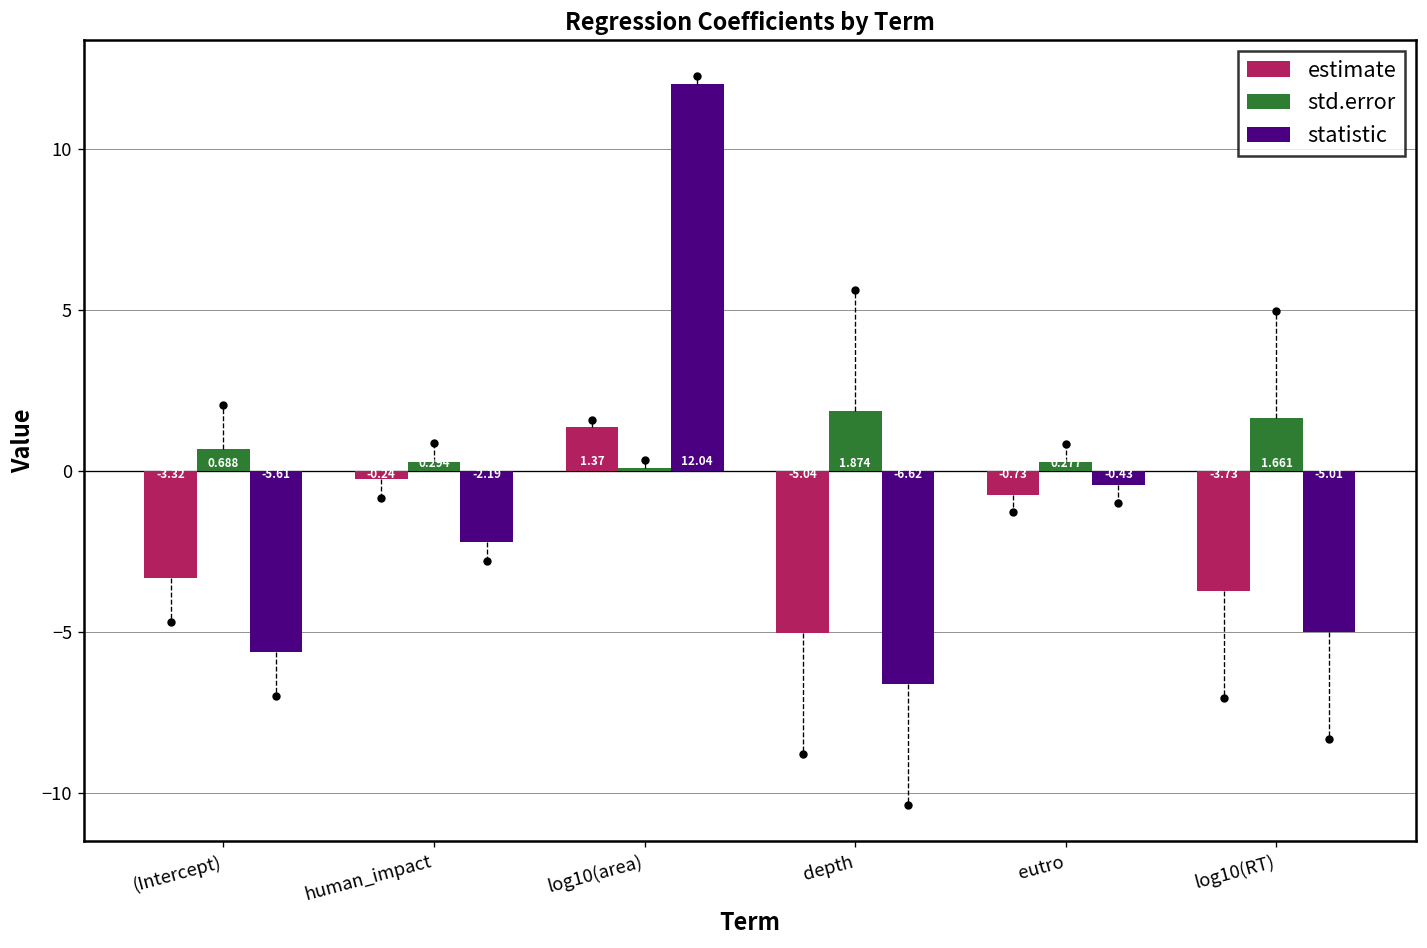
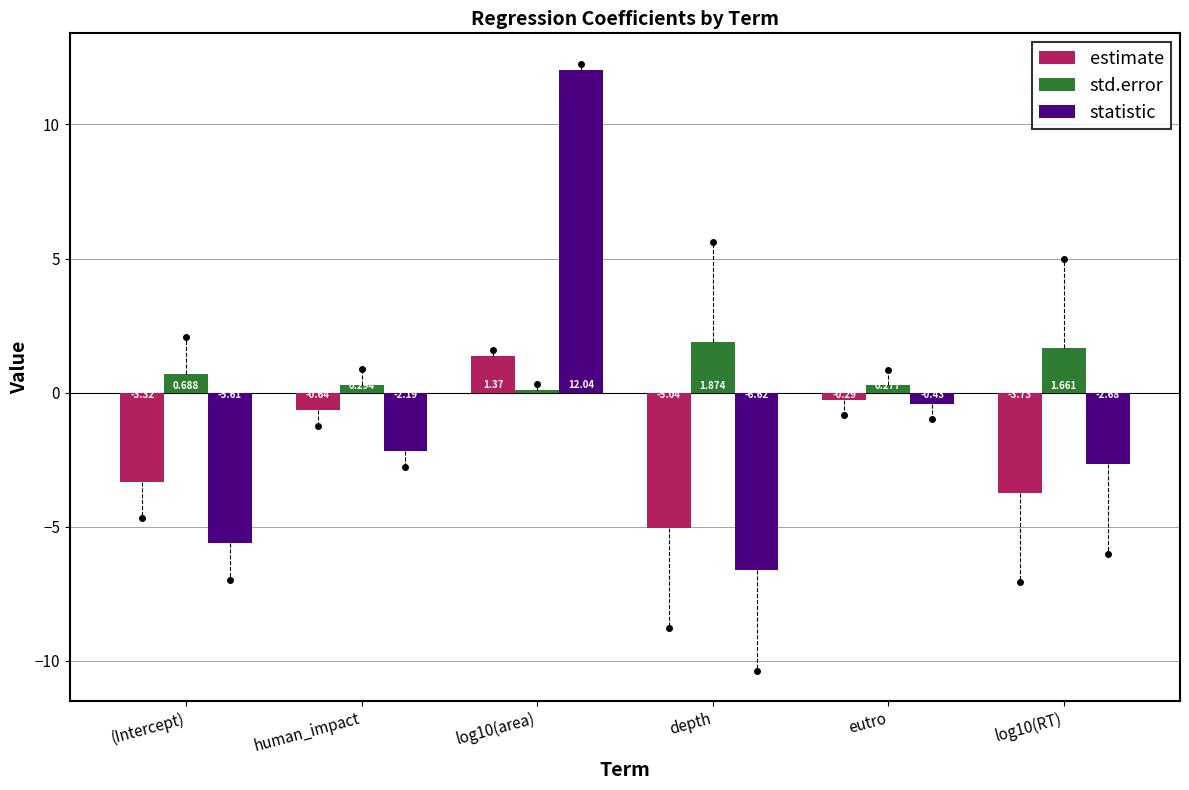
  {
    "estimate": {
      "(Intercept)": -3.32,
-     "human_impact": -0.24,
+     "human_impact": -0.64,
      "log10(area)": 1.37,
      "depth": -5.04,
-     "eutro": -0.73,
+     "eutro": -0.29,
      "log10(RT)": -3.73
    },
    "std.error": {
      "(Intercept)": 0.688,
      "depth": 1.874,
      "log10(RT)": 1.661
    },
    "statistic": {
      "(Intercept)": -5.61,
      "human_impact": -2.19,
      "log10(area)": 12.04,
      "depth": -6.62,
      "eutro": -0.43,
-     "log10(RT)": -5.01
+     "log10(RT)": -2.68
    }
  }
